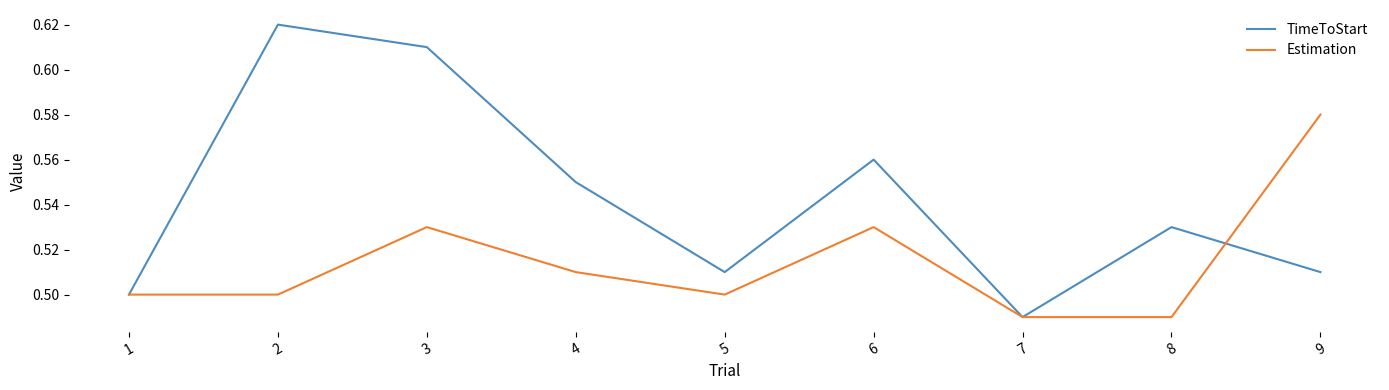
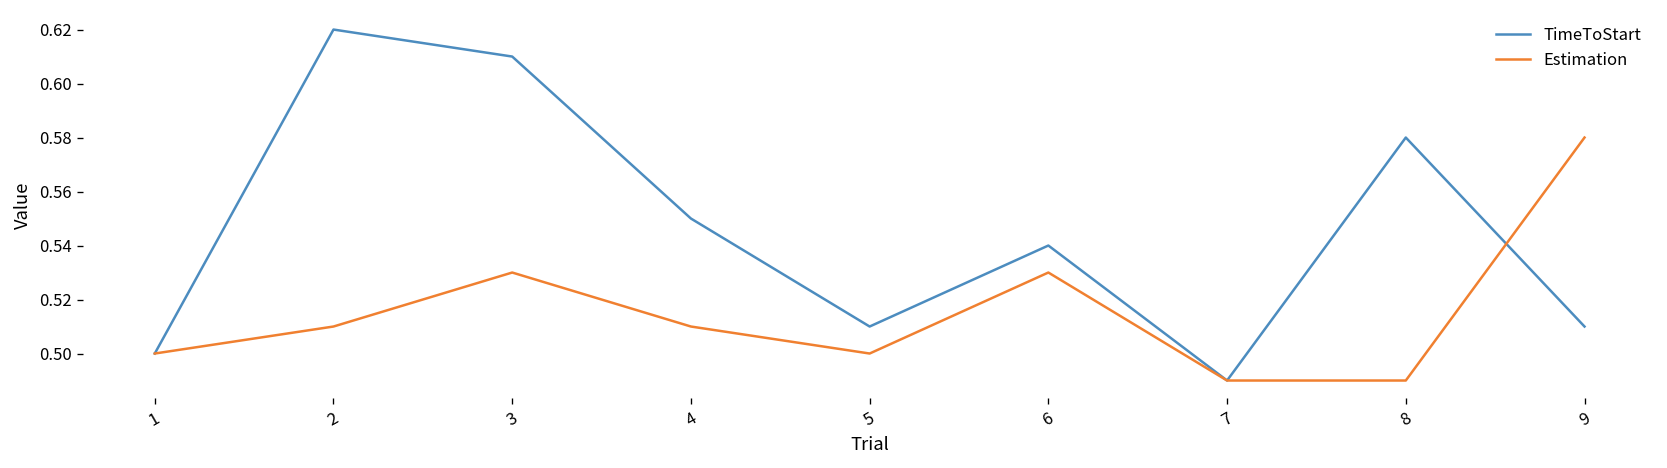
  {
    "TimeToStart": {
      "2": 0.62,
      "3": 0.61,
      "4": 0.55,
      "5": 0.51,
-     "6": 0.56,
-     "8": 0.53,
+     "6": 0.54,
+     "8": 0.58,
      "9": 0.51
    },
    "Estimation": {
-     "2": 0.50,
+     "2": 0.51,
      "3": 0.53,
      "4": 0.51,
      "5": 0.50,
      "6": 0.53,
      "8": 0.49,
      "9": 0.58
    }
  }
